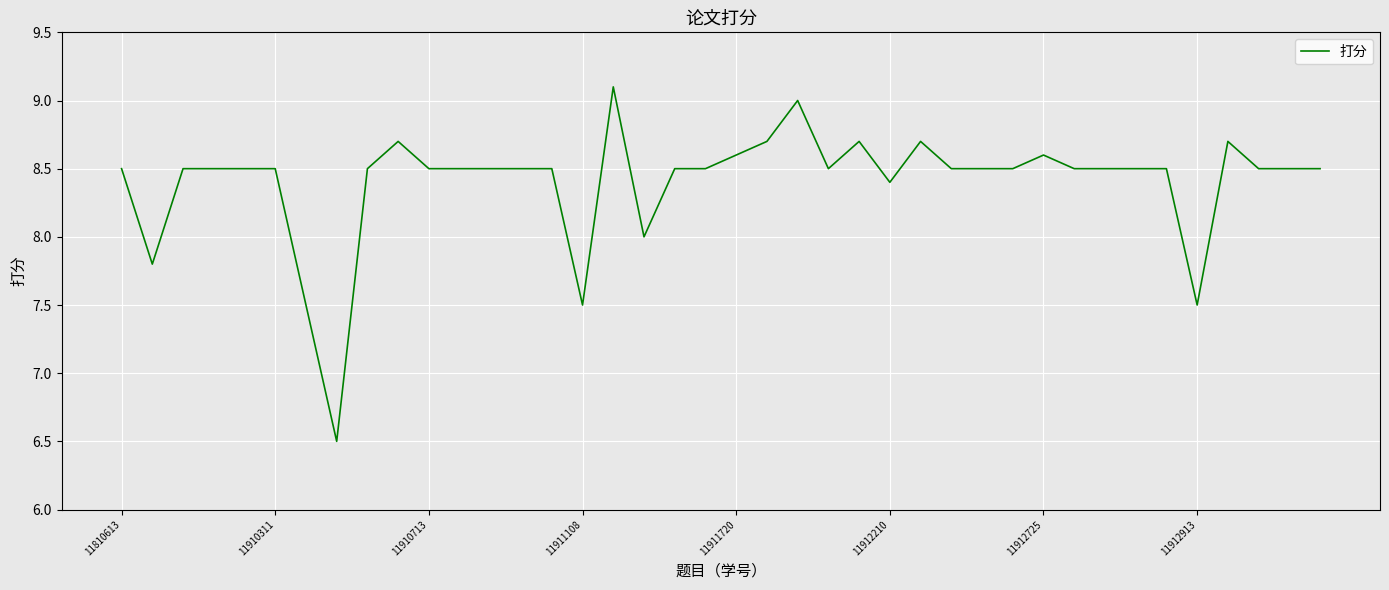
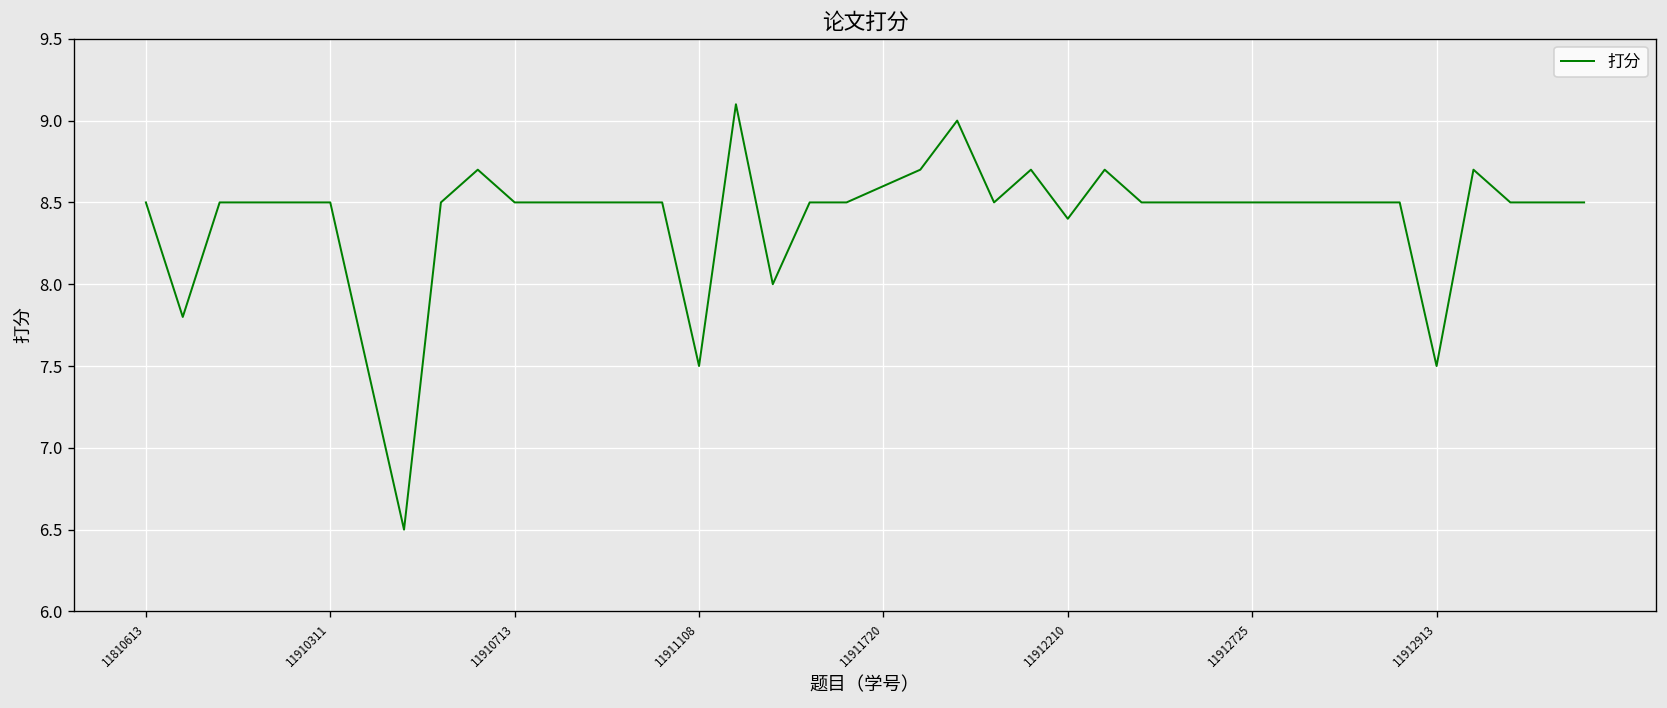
  {
    "11810613": 8.5,
    "11910311": 8.5,
    "11910713": 8.5,
    "11911108": 7.5,
    "11911720": 8.6,
    "11912210": 8.4,
-   "11912725": 8.6,
+   "11912725": 8.5,
    "11912913": 7.5
  }
